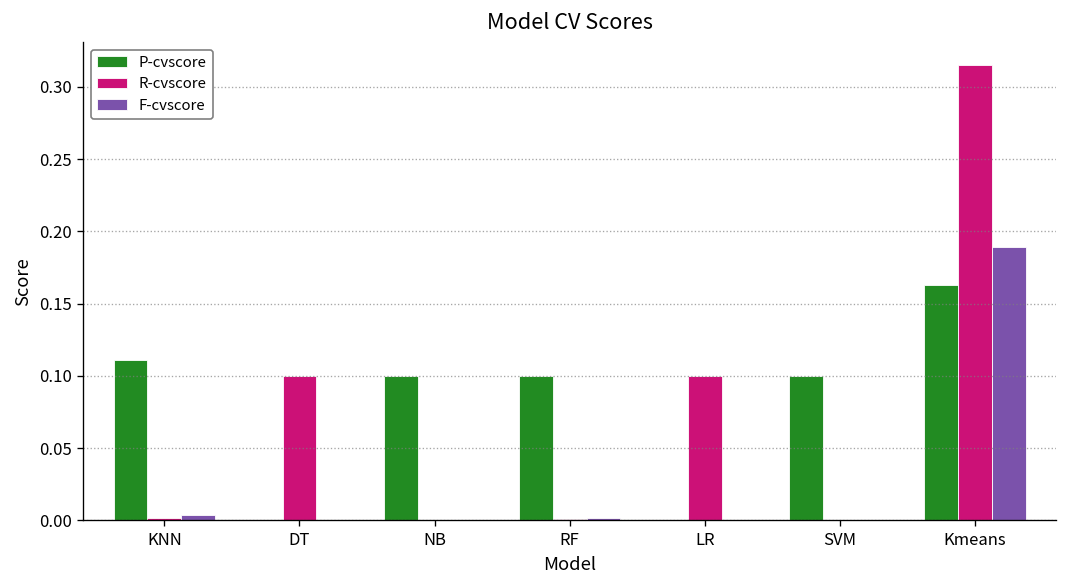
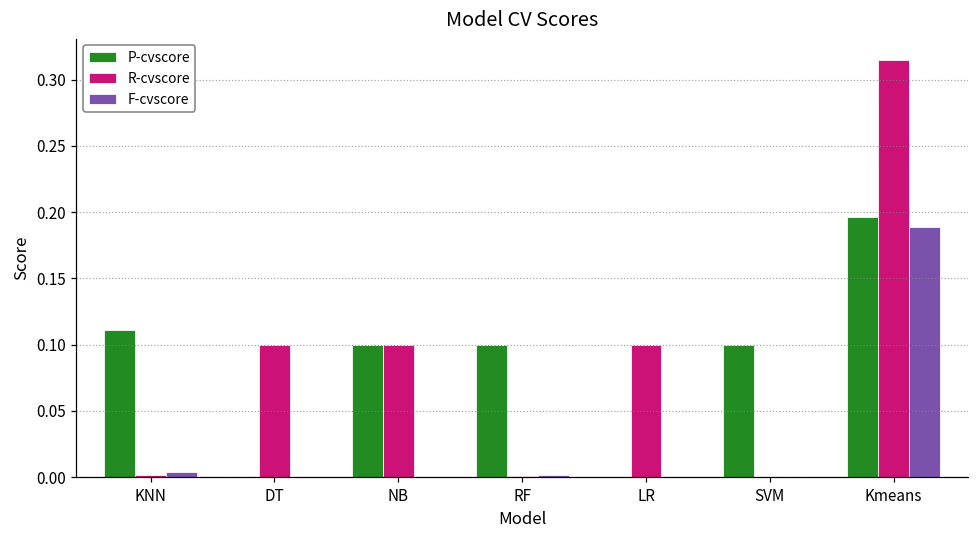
  {
    "P-cvscore": {
      "KNN": 0.111,
      "DT": 0.000,
      "NB": 0.100,
      "RF": 0.100,
      "LR": 0.000,
      "SVM": 0.100,
-     "Kmeans": 0.163
+     "Kmeans": 0.196
    },
    "R-cvscore": {
      "DT": 0.1,
-     "NB": 0.0,
+     "NB": 0.1,
      "LR": 0.1,
      "SVM": 0.0,
      "Kmeans": 0.315
    },
    "F-cvscore": {
      "KNN": 0.004,
      "DT": 0.000,
      "NB": 0.000,
      "LR": 0.000,
      "SVM": 0.000,
      "Kmeans": 0.189
    }
  }
